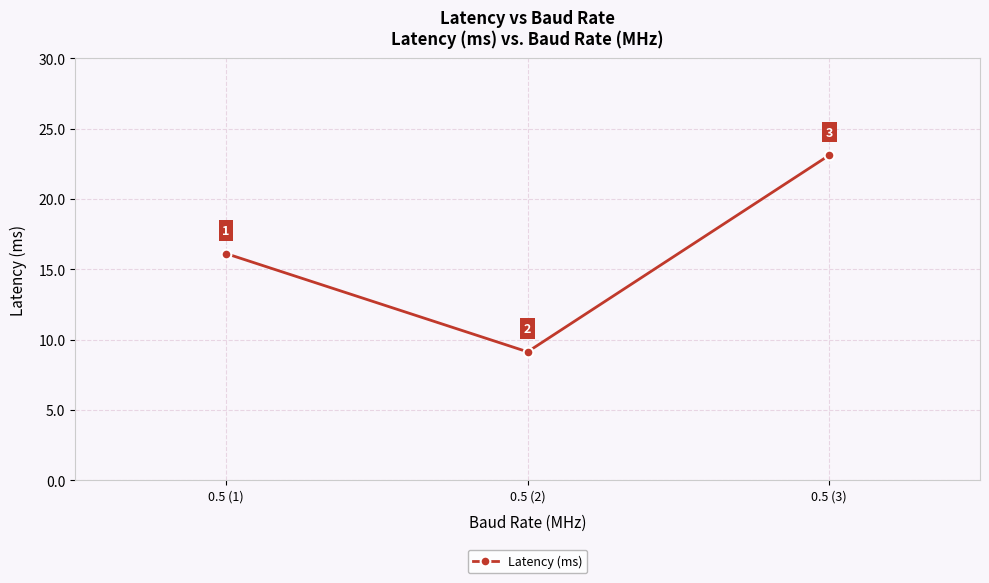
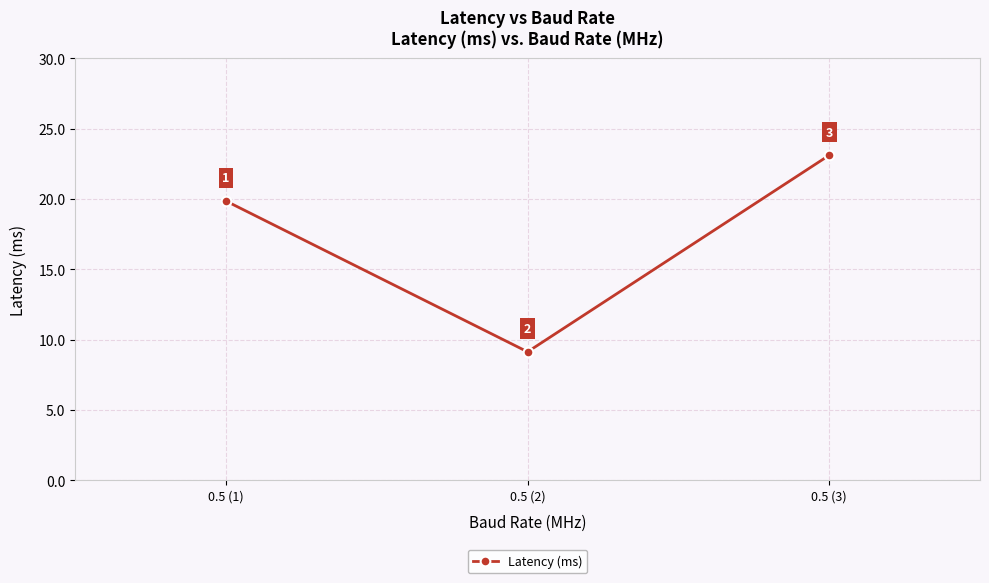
  {
-   "0.5 (1)": 16.1
+   "0.5 (1)": 19.9
  }
